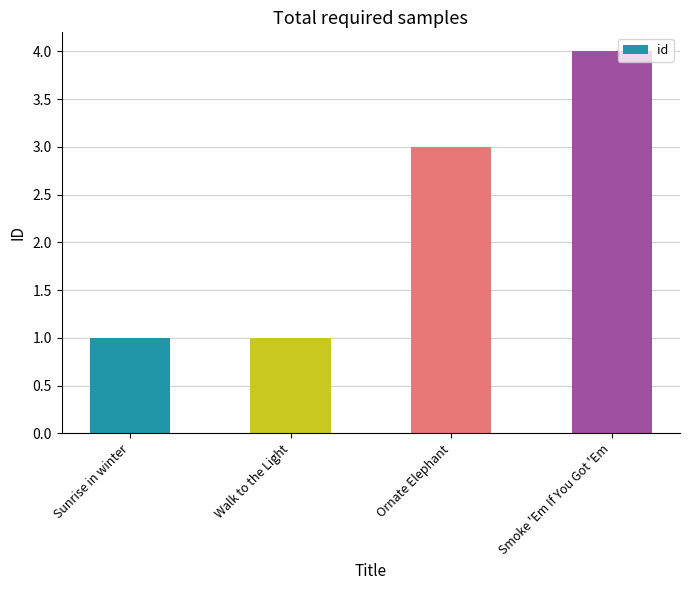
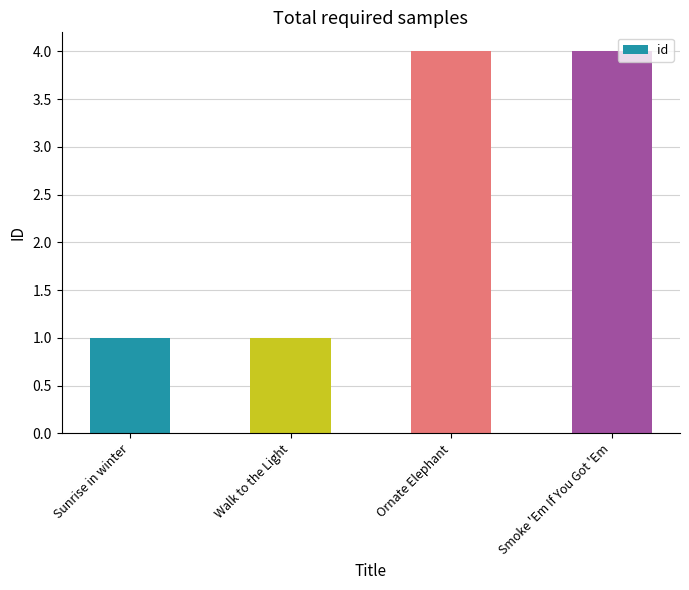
  {
    "Sunrise in winter": 1,
    "Walk to the Light": 1,
-   "Ornate Elephant": 3,
+   "Ornate Elephant": 4,
    "Smoke 'Em If You Got 'Em": 4
  }
